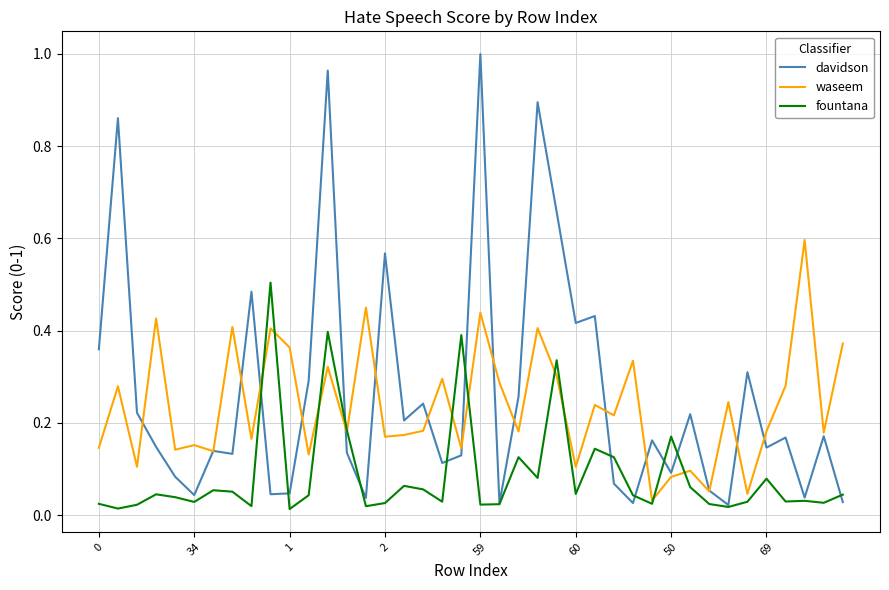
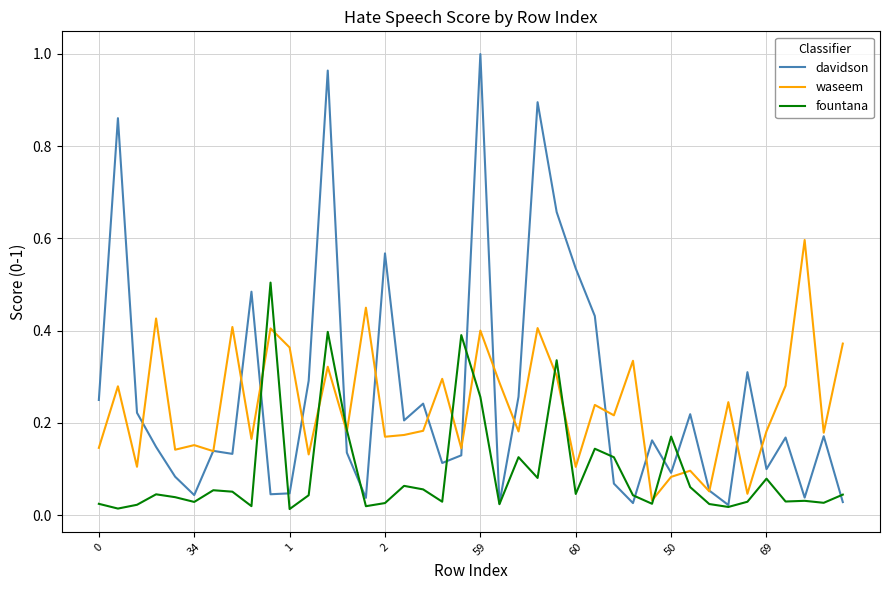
  {
    "davidson": {
-     "0": 0.36,
+     "0": 0.25,
      "59": 1.00,
-     "60": 0.42,
+     "60": 0.53,
      "50": 0.09,
-     "69": 0.15
+     "69": 0.10
    },
    "waseem": {
      "0": 0.15,
-     "59": 0.44,
+     "59": 0.40,
      "60": 0.10,
      "50": 0.08,
      "69": 0.18
    },
    "fountana": {
      "0": 0.02,
-     "59": 0.02,
+     "59": 0.26,
      "60": 0.05,
      "50": 0.17,
      "69": 0.08
    }
  }
